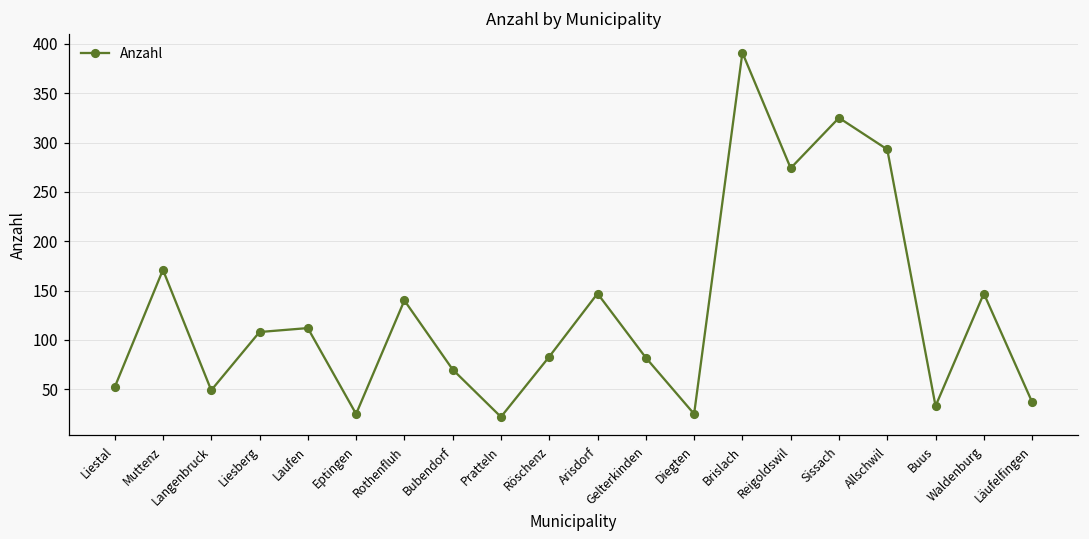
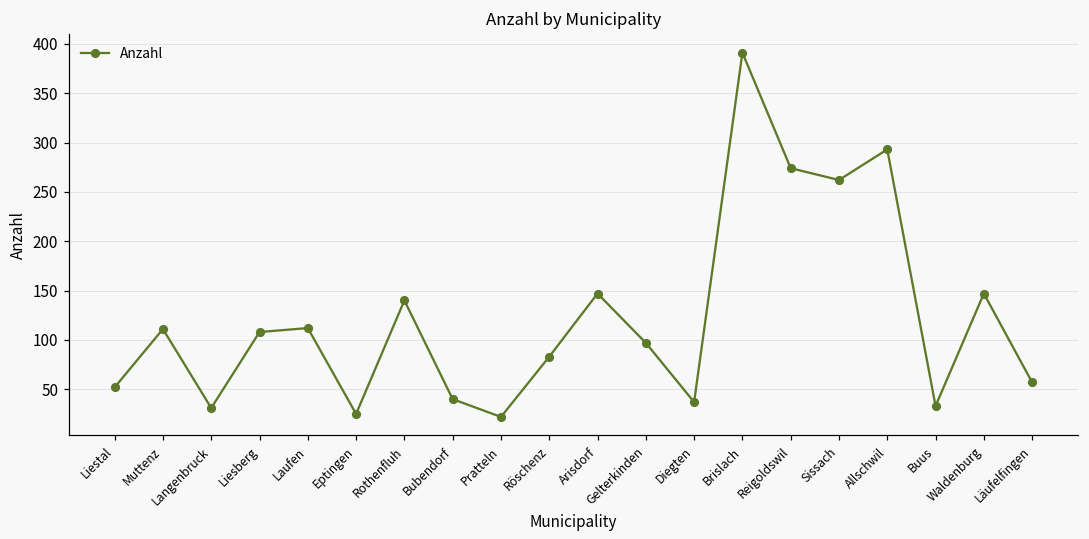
  {
    "Liestal": 50,
-   "Muttenz": 170,
-   "Langenbruck": 50,
+   "Muttenz": 110,
+   "Langenbruck": 30,
    "Liesberg": 110,
    "Laufen": 110,
    "Eptingen": 30,
    "Rothenfluh": 140,
-   "Bubendorf": 70,
+   "Bubendorf": 40,
    "Pratteln": 20,
    "Röschenz": 80,
    "Arisdorf": 150,
-   "Gelterkinden": 80,
-   "Diegten": 30,
+   "Gelterkinden": 100,
+   "Diegten": 40,
    "Brislach": 390,
    "Reigoldswil": 270,
-   "Sissach": 330,
+   "Sissach": 260,
    "Allschwil": 290,
    "Buus": 30,
    "Waldenburg": 150,
-   "Läufelfingen": 40
+   "Läufelfingen": 60
  }
